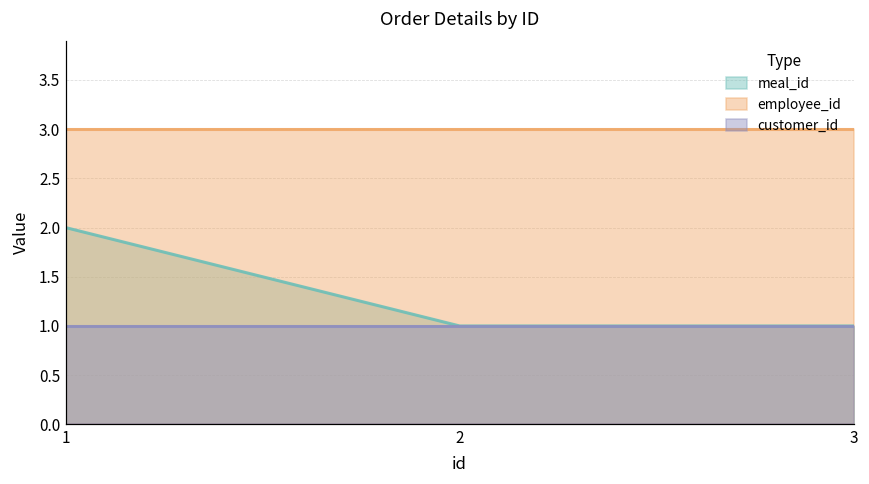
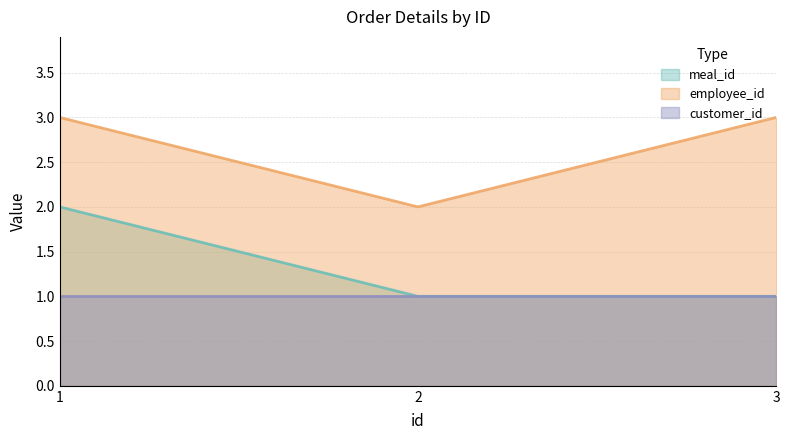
  {
    "employee_id": {
      "1": 3,
-     "2": 3,
+     "2": 2,
      "3": 3
    }
  }
